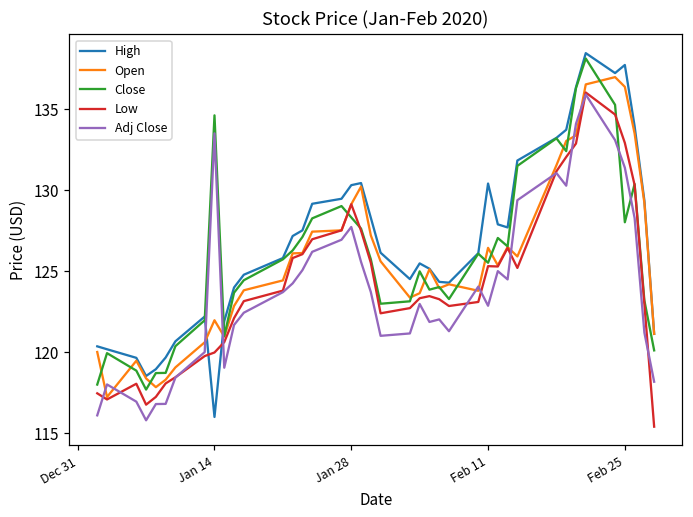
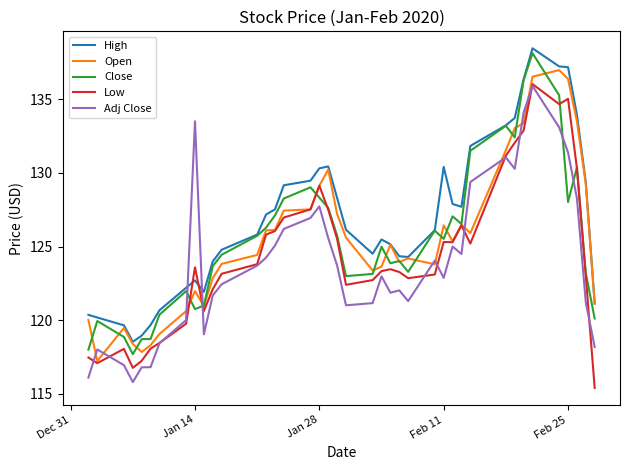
  {
    "High": {
-     "Jan 14": 116.0,
+     "Jan 14": 122.7,
      "Jan 28": 130.3,
      "Feb 11": 130.4,
-     "Feb 25": 137.7
+     "Feb 25": 137.2
    },
    "Open": {
      "Jan 14": 122.0,
      "Feb 11": 126.4,
      "Feb 25": 136.4
    },
    "Close": {
-     "Jan 14": 134.6,
+     "Jan 14": 120.8,
      "Jan 28": 128.3,
      "Feb 11": 125.5,
      "Feb 25": 128.0
    },
    "Low": {
-     "Jan 14": 120.0,
+     "Jan 14": 123.6,
      "Feb 11": 125.3,
-     "Feb 25": 132.9
+     "Feb 25": 135.0
    },
    "Adj Close": {
      "Jan 14": 133.5,
      "Jan 28": 127.7,
      "Feb 11": 122.9,
      "Feb 25": 131.4
    }
  }
